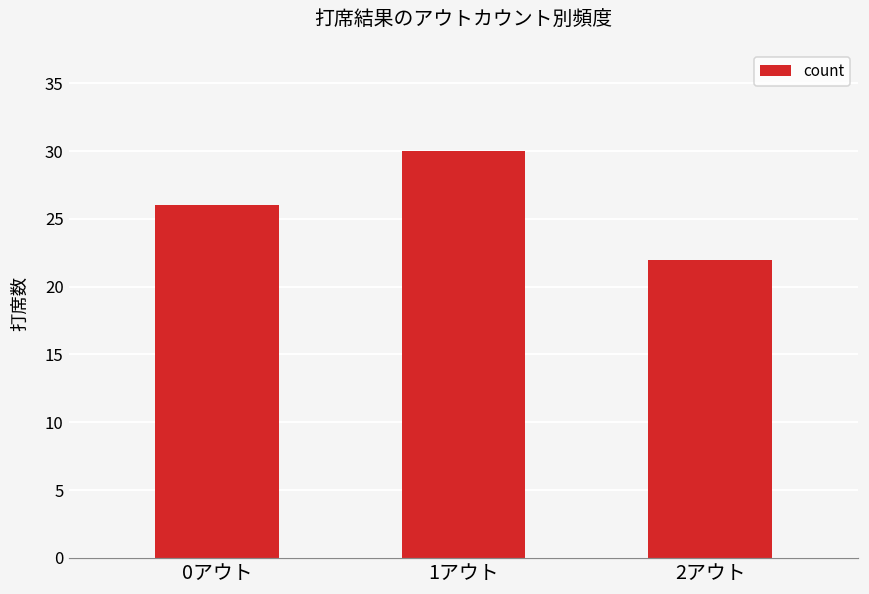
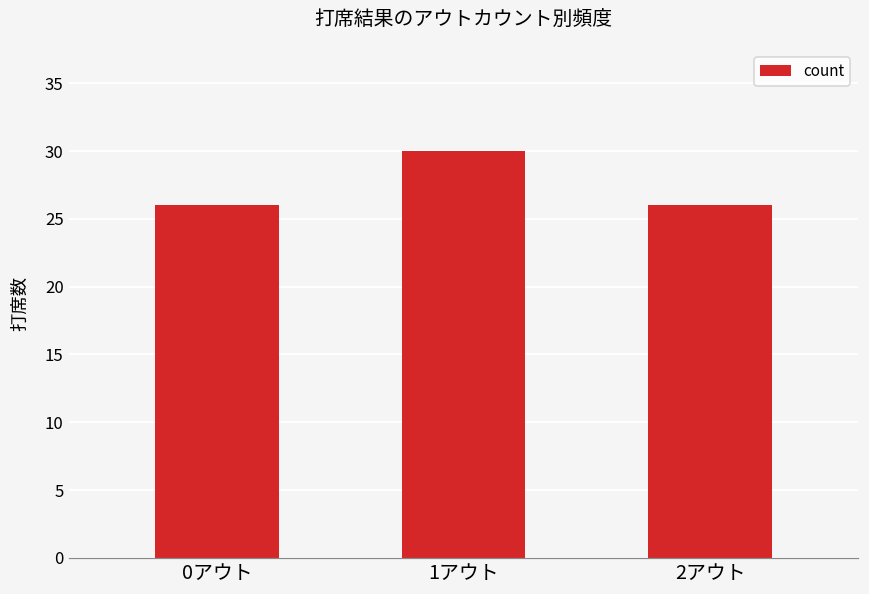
  {
    "0アウト": 26,
    "1アウト": 30,
-   "2アウト": 22
+   "2アウト": 26
  }
